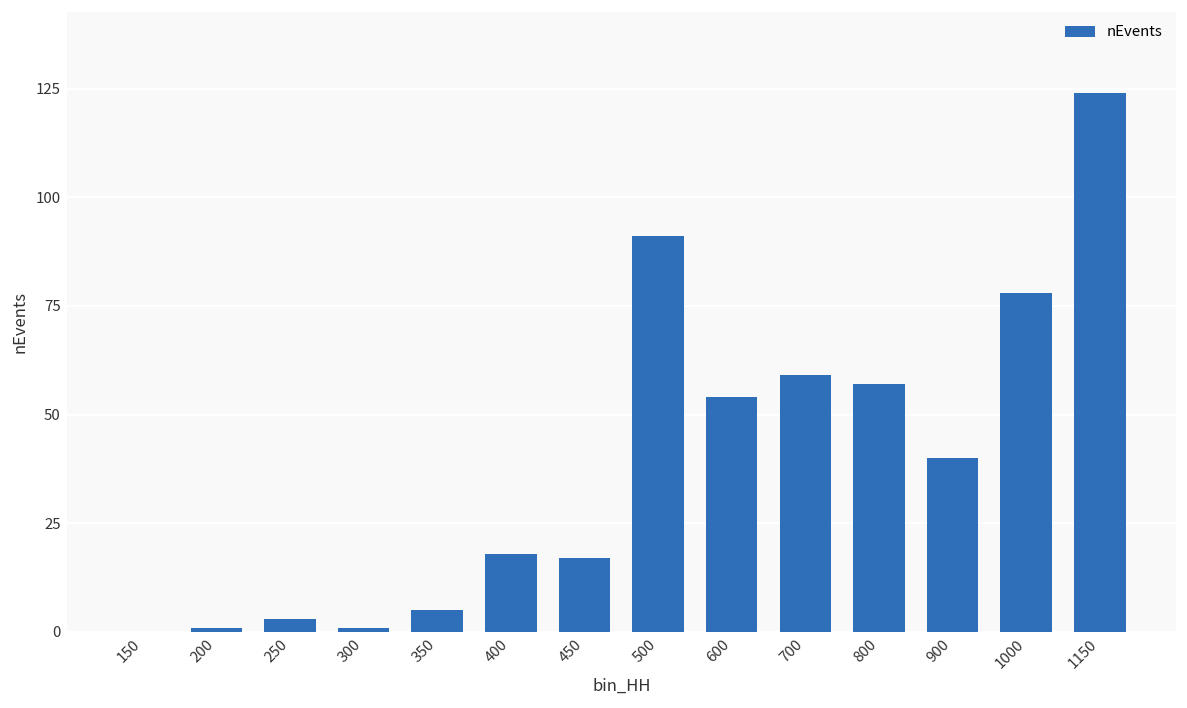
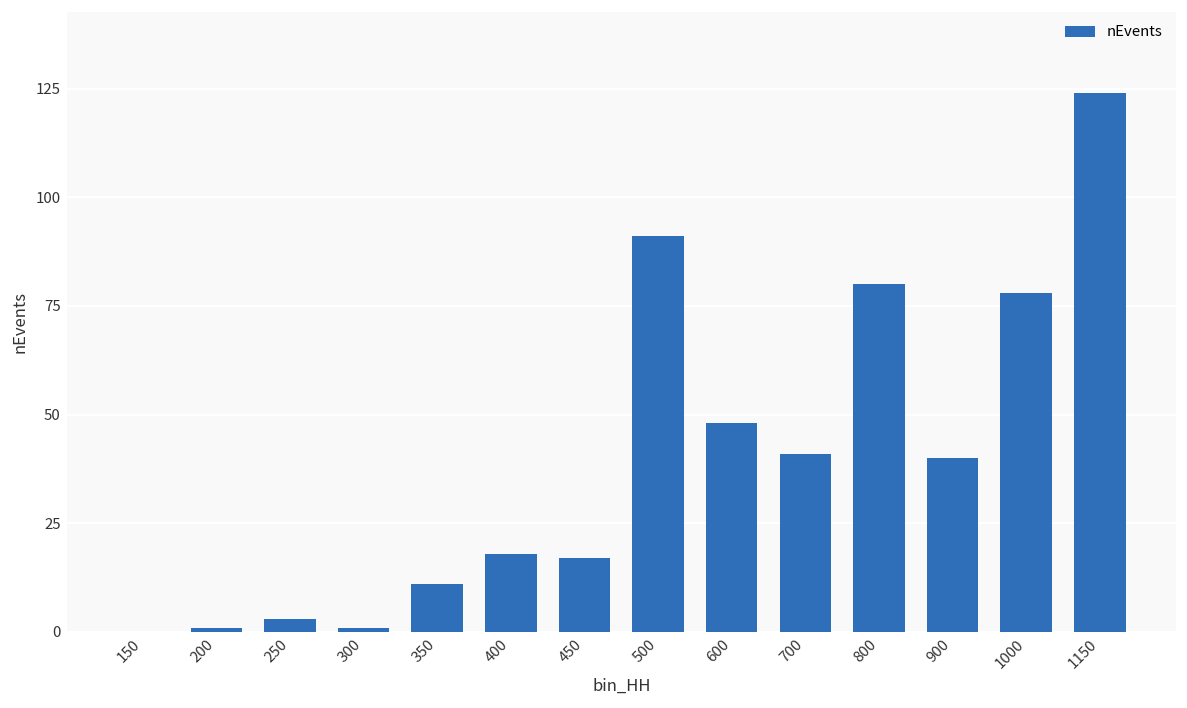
  {
    "150": 0,
    "200": 1,
    "250": 3,
    "300": 1,
-   "350": 5,
+   "350": 11,
    "400": 18,
    "450": 17,
    "500": 91,
-   "600": 54,
-   "700": 59,
-   "800": 57,
+   "600": 48,
+   "700": 41,
+   "800": 80,
    "900": 40,
    "1000": 78,
    "1150": 124
  }
